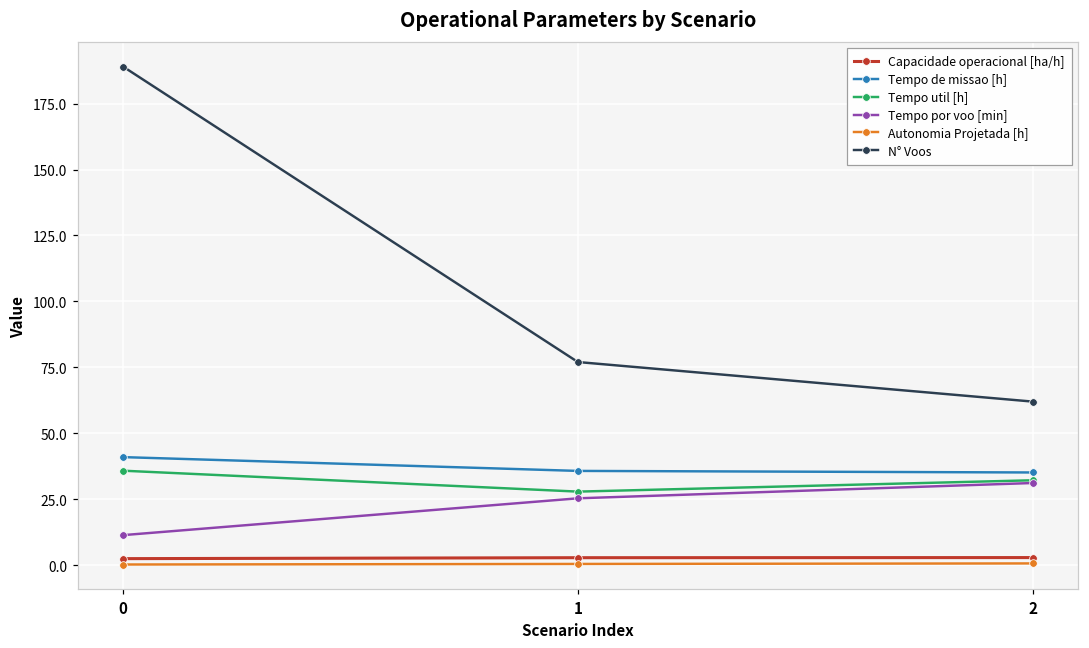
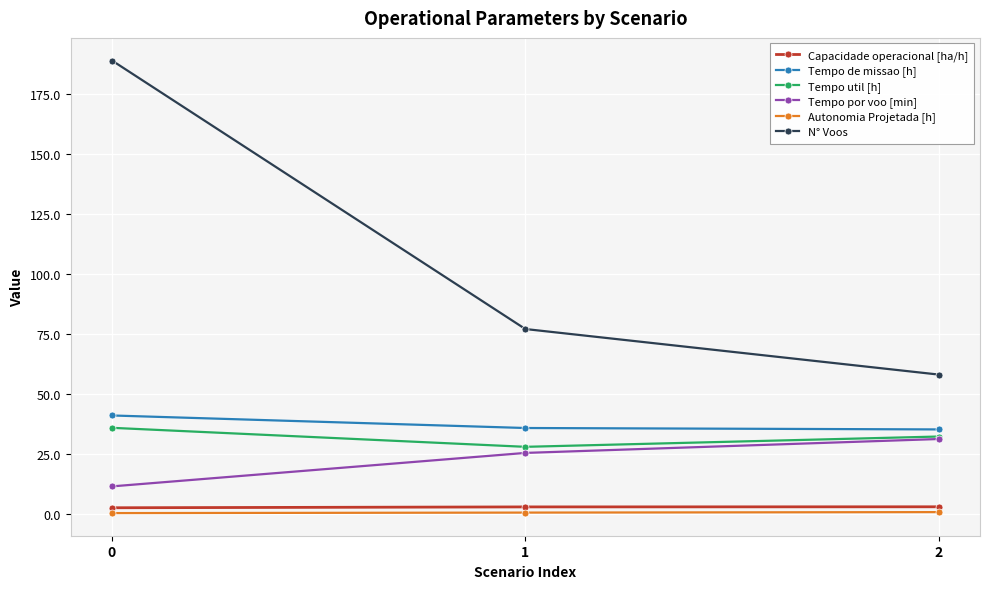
  {
    "Capacidade operacional [ha/h]": {
      "0": 2,
      "1": 3,
      "2": 3
    },
    "Tempo de missao [h]": {
      "0": 41,
      "1": 36,
      "2": 35
    },
    "Tempo util [h]": {
      "0": 36,
      "1": 28
    },
    "Tempo por voo [min]": {
      "0": 11,
      "1": 25
    },
    "Autonomia Projetada [h]": {
      "0": 0,
      "1": 0,
      "2": 1
    },
    "N° Voos": {
      "0": 189,
      "1": 77,
-     "2": 62
+     "2": 58
    }
  }
